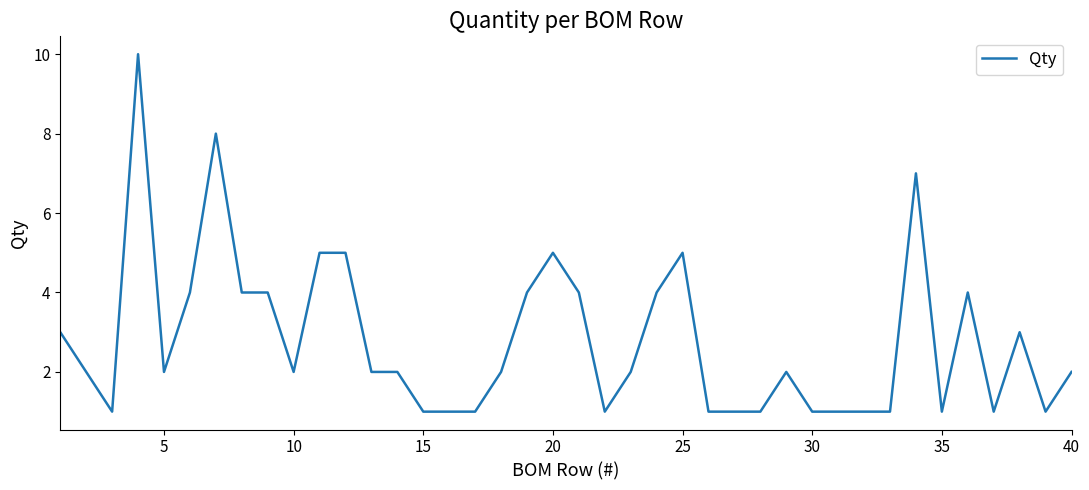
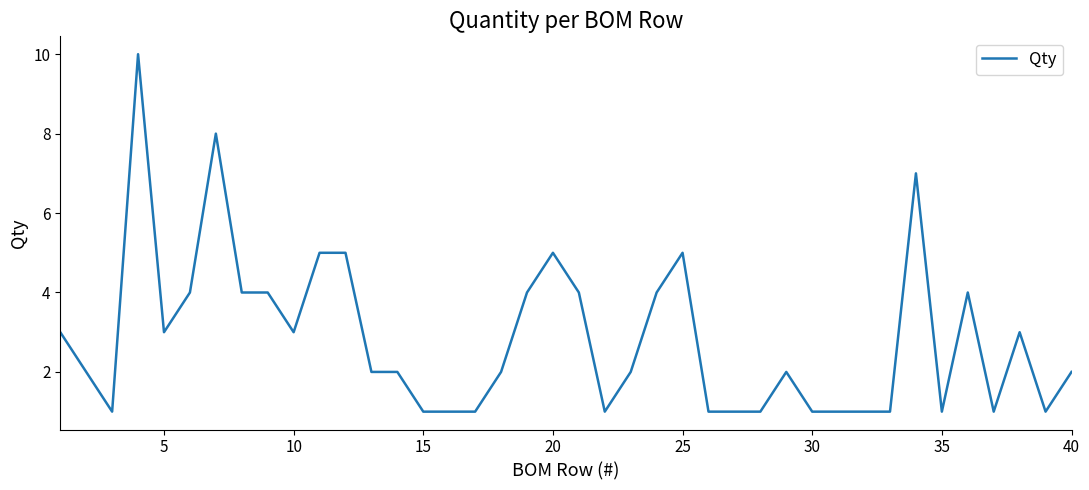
  {
-   "5": 2,
-   "10": 2,
+   "5": 3,
+   "10": 3,
    "15": 1,
    "20": 5,
    "25": 5,
    "30": 1,
    "35": 1,
    "40": 2
  }
